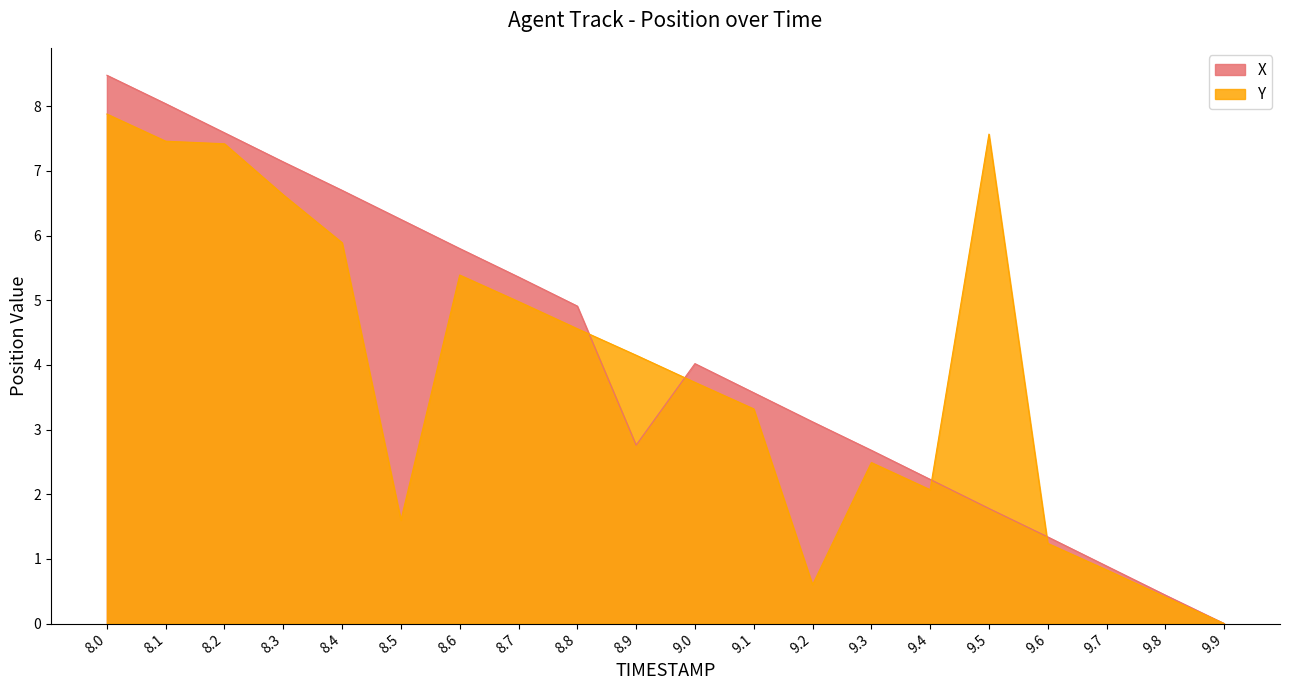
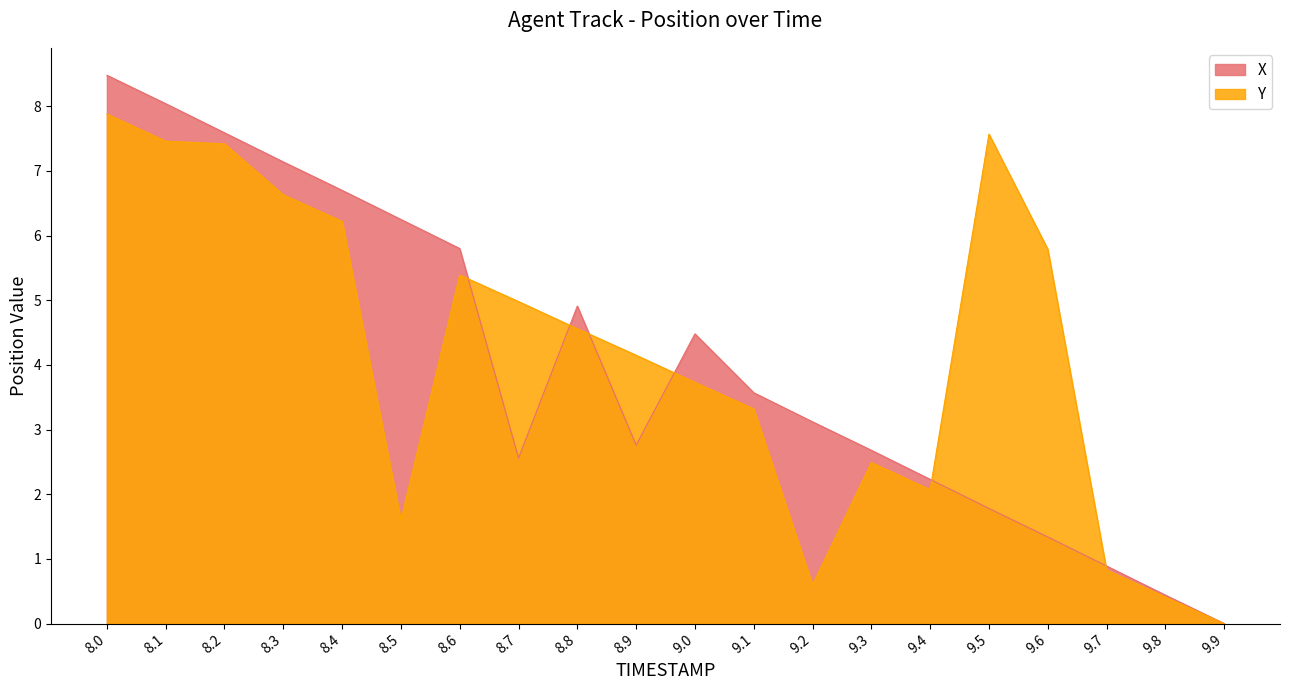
  {
    "X": {
      "8.0": 8.5,
      "8.1": 8.0,
      "8.2": 7.6,
      "8.3": 7.1,
      "8.4": 6.7,
      "8.5": 6.3,
      "8.6": 5.8,
-     "8.7": 5.4,
+     "8.7": 2.6,
      "8.8": 4.9,
      "8.9": 2.8,
-     "9.0": 4.0,
+     "9.0": 4.5,
      "9.1": 3.6,
      "9.2": 3.1,
      "9.3": 2.7,
      "9.4": 2.2,
      "9.5": 1.8,
      "9.6": 1.3,
      "9.7": 0.9
    },
    "Y": {
      "8.0": 7.9,
      "8.1": 7.5,
      "8.2": 7.4,
      "8.3": 6.6,
-     "8.4": 5.9,
+     "8.4": 6.2,
      "8.5": 1.6,
      "8.6": 5.4,
      "8.7": 5.0,
      "8.8": 4.6,
      "8.9": 4.2,
      "9.0": 3.7,
      "9.1": 3.3,
      "9.2": 0.6,
      "9.3": 2.5,
      "9.4": 2.1,
      "9.5": 7.6,
-     "9.6": 1.2,
+     "9.6": 5.8,
      "9.7": 0.8
    }
  }
